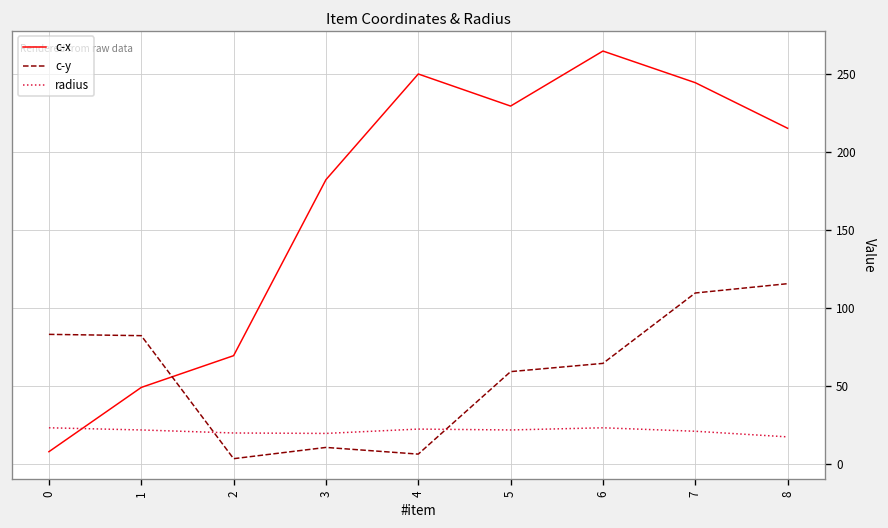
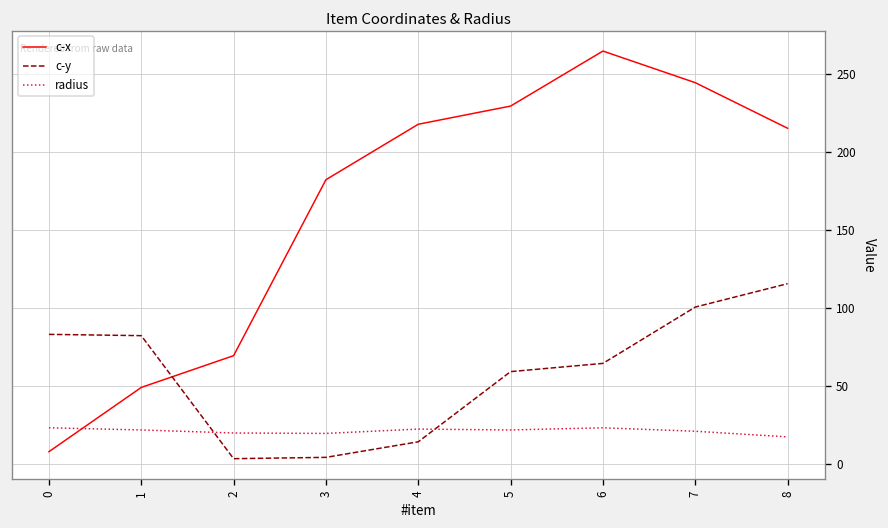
  {
    "c-x": {
      "0": 8,
      "1": 49,
      "2": 70,
      "3": 183,
-     "4": 250,
+     "4": 218,
      "5": 230,
      "6": 265,
      "7": 245,
      "8": 215
    },
    "c-y": {
      "0": 83,
      "1": 83,
      "2": 4,
-     "3": 11,
-     "4": 7,
+     "3": 4,
+     "4": 14,
      "5": 59,
      "6": 65,
-     "7": 110,
+     "7": 101,
      "8": 116
    },
    "radius": {
      "0": 23,
      "1": 22,
      "2": 20,
      "3": 20,
      "4": 23,
      "5": 22,
      "6": 23,
      "7": 21,
      "8": 18
    }
  }
